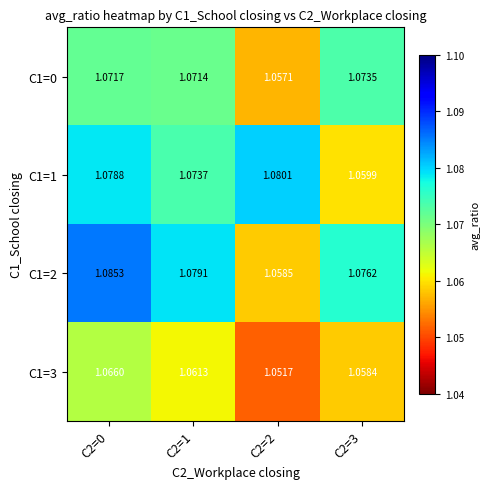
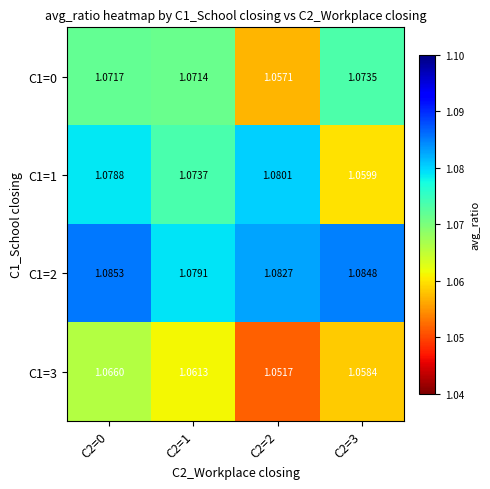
  {
    "C1=0": {
      "C2=0": 1.0717,
      "C2=1": 1.0714,
      "C2=2": 1.0571,
      "C2=3": 1.0735
    },
    "C1=1": {
      "C2=0": 1.0788,
      "C2=1": 1.0737,
      "C2=2": 1.0801,
      "C2=3": 1.0599
    },
    "C1=2": {
      "C2=0": 1.0853,
      "C2=1": 1.0791,
-     "C2=2": 1.0585,
-     "C2=3": 1.0762
+     "C2=2": 1.0827,
+     "C2=3": 1.0848
    },
    "C1=3": {
      "C2=0": 1.0660,
      "C2=1": 1.0613,
      "C2=2": 1.0517,
      "C2=3": 1.0584
    }
  }
